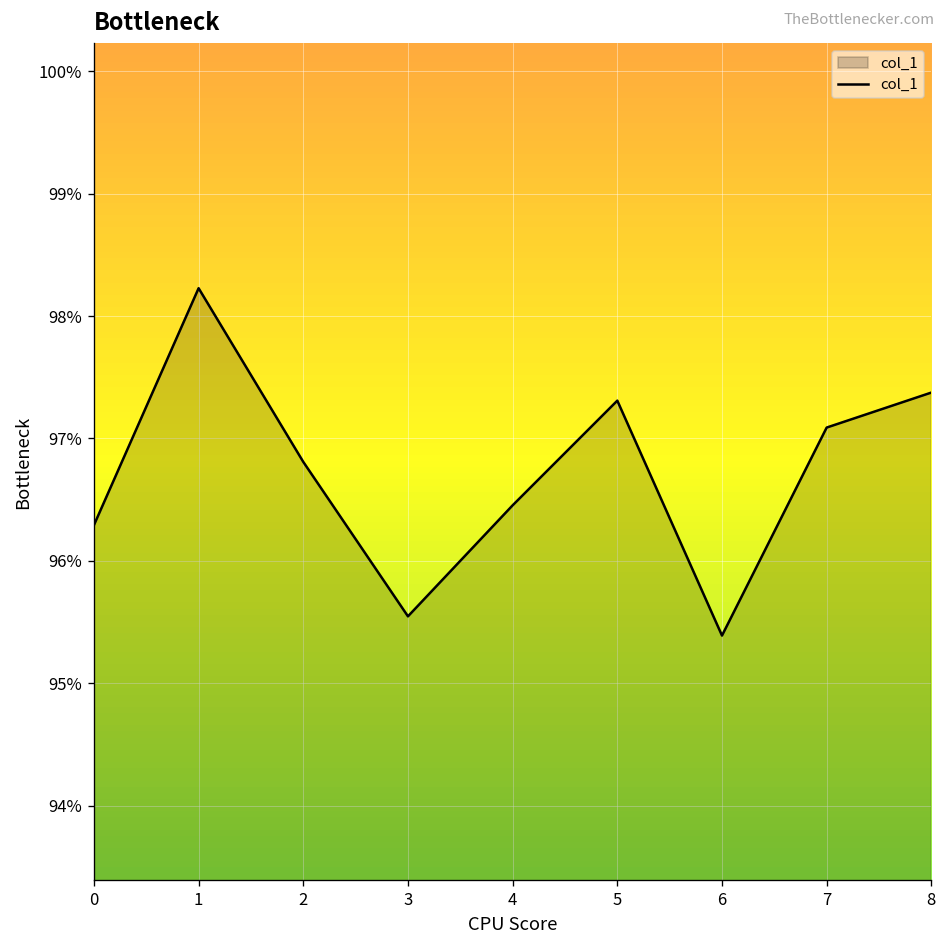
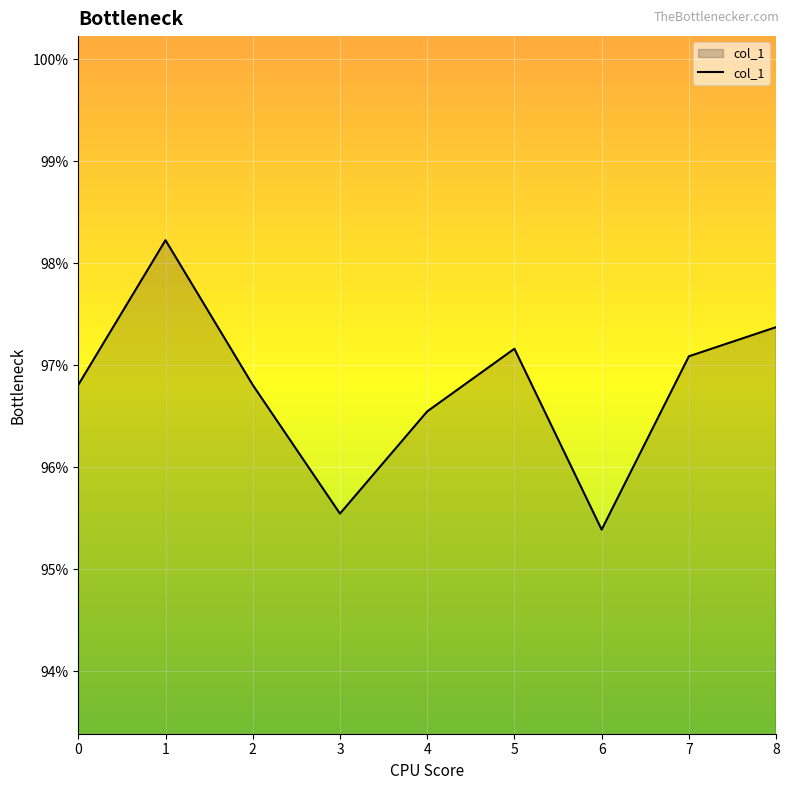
  {
-   "0": "96.29%",
+   "0": "96.81%",
    "1": "98.23%",
    "2": "96.81%",
    "3": "95.55%",
-   "4": "96.45%",
-   "5": "97.31%",
+   "4": "96.55%",
+   "5": "97.16%",
    "6": "95.39%",
    "7": "97.09%",
    "8": "97.37%"
  }
